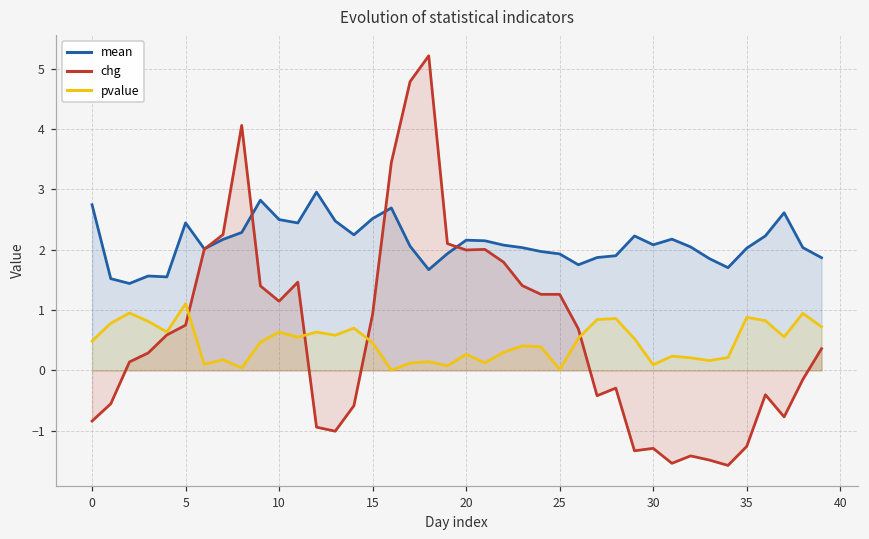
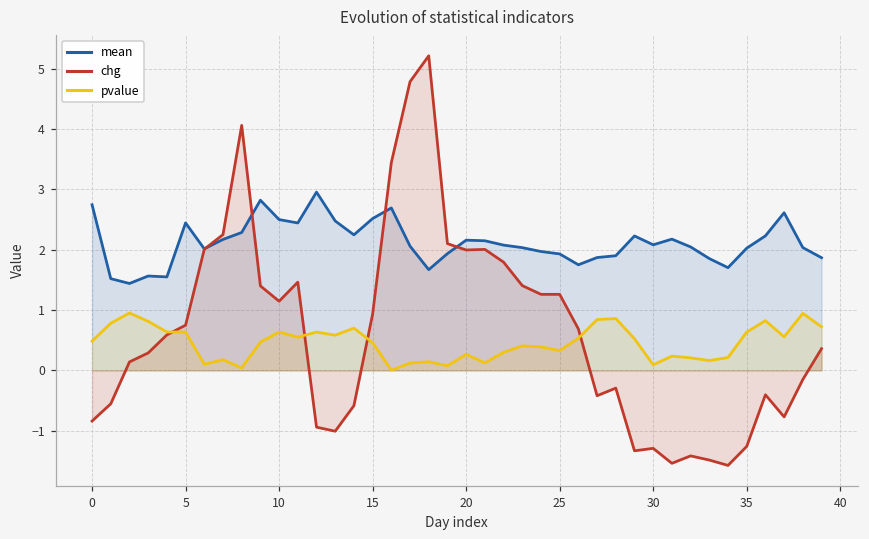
  {
    "mean": {
      "0": 2.7,
      "5": 2.4,
      "10": 2.5,
      "15": 2.5,
      "20": 2.2,
      "25": 1.9,
      "30": 2.1,
      "35": 2.0
    },
    "pvalue": {
      "0": 0.5,
-     "5": 1.1,
+     "5": 0.6,
      "10": 0.6,
      "15": 0.5,
      "20": 0.3,
-     "25": 0.0,
+     "25": 0.3,
      "30": 0.1,
-     "35": 0.9
+     "35": 0.6
    }
  }
